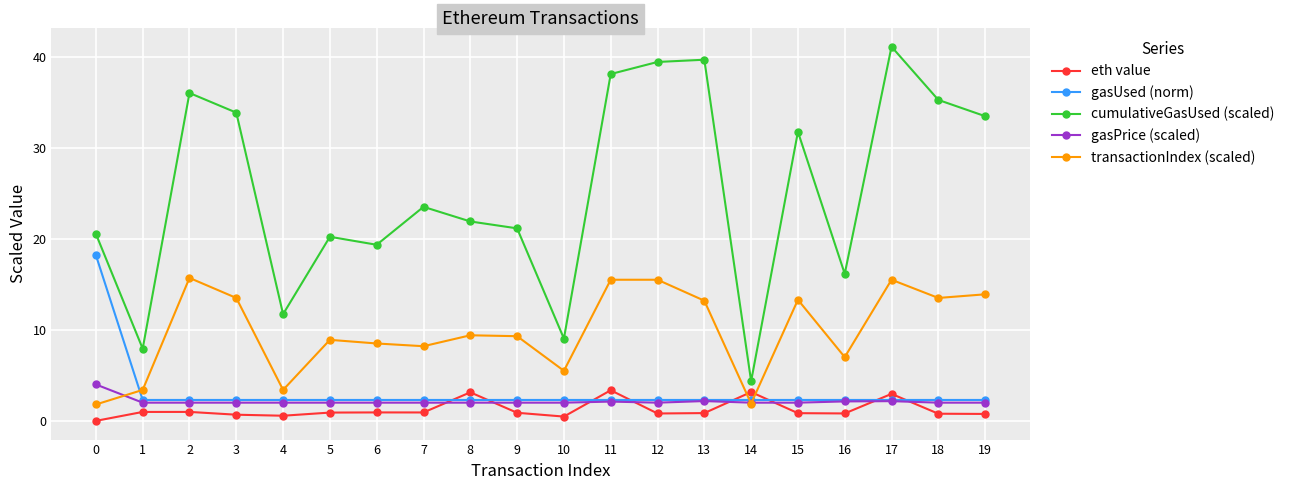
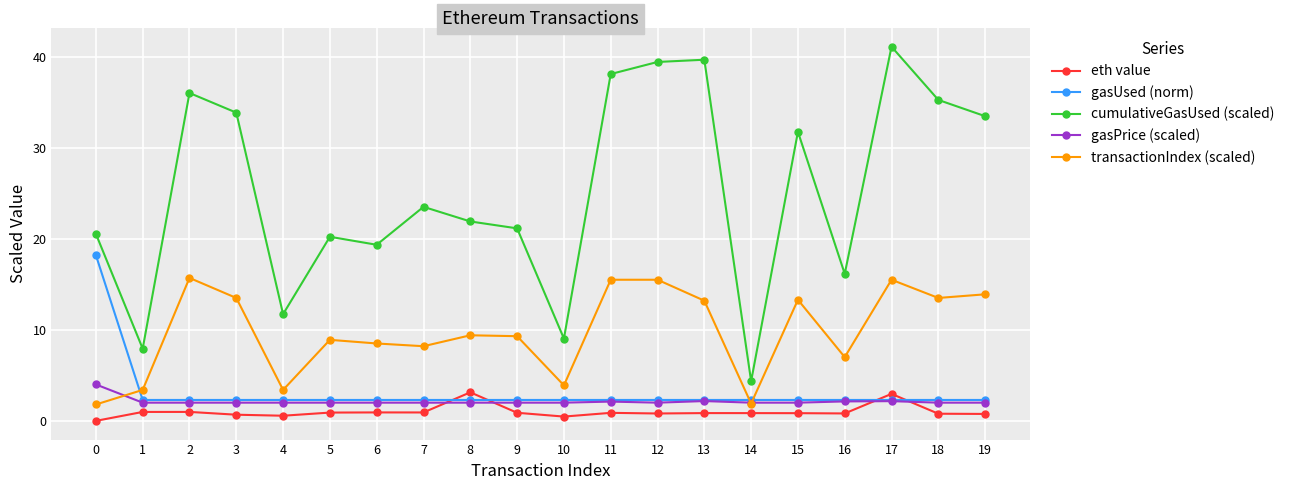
  {
    "eth value": {
      "0": 0,
      "1": 1,
      "2": 1,
      "3": 1,
      "4": 1,
      "5": 1,
      "6": 1,
      "7": 1,
      "8": 3,
      "9": 1,
      "10": 0,
-     "11": 3,
+     "11": 1,
      "12": 1,
      "13": 1,
-     "14": 3,
+     "14": 1,
      "15": 1,
      "16": 1,
      "17": 3,
      "18": 1,
      "19": 1
    },
    "gasUsed (norm)": {
      "0": 18,
      "1": 2,
      "2": 2,
      "3": 2,
      "4": 2,
      "5": 2,
      "6": 2,
      "7": 2,
      "8": 2,
      "9": 2,
      "10": 2,
      "12": 2,
      "14": 2,
      "15": 2,
      "18": 2,
      "19": 2
    },
    "cumulativeGasUsed (scaled)": {
      "0": 21,
      "1": 8,
      "2": 36,
      "3": 34,
      "4": 12,
      "5": 20,
      "6": 19,
      "7": 24,
      "8": 22,
      "9": 21,
      "10": 9,
      "11": 38,
      "12": 39,
      "13": 40,
      "14": 4,
      "15": 32,
      "16": 16,
      "17": 41,
      "18": 35,
      "19": 33
    },
    "gasPrice (scaled)": {
      "0": 4,
      "1": 2,
      "2": 2,
      "3": 2,
      "4": 2,
      "5": 2,
      "6": 2,
      "7": 2,
      "8": 2,
      "9": 2,
      "10": 2,
      "12": 2,
      "15": 2,
      "18": 2,
      "19": 2
    },
    "transactionIndex (scaled)": {
      "0": 2,
      "1": 3,
      "2": 16,
      "3": 14,
      "4": 3,
      "5": 9,
      "6": 9,
      "7": 8,
      "8": 9,
      "9": 9,
-     "10": 6,
+     "10": 4,
      "11": 16,
      "12": 16,
      "13": 13,
      "15": 13,
      "16": 7,
      "17": 16,
      "18": 14,
      "19": 14
    }
  }
